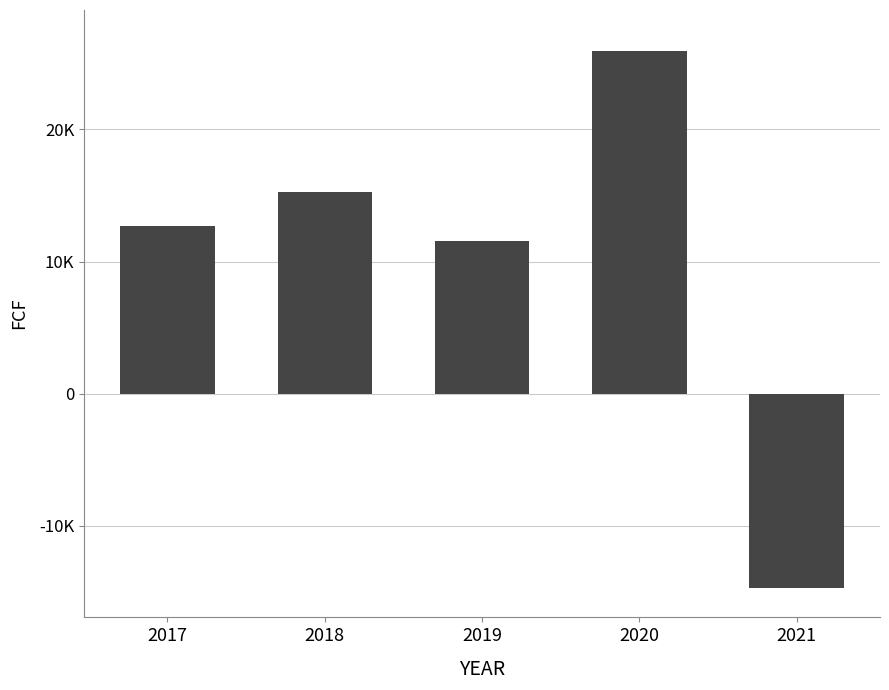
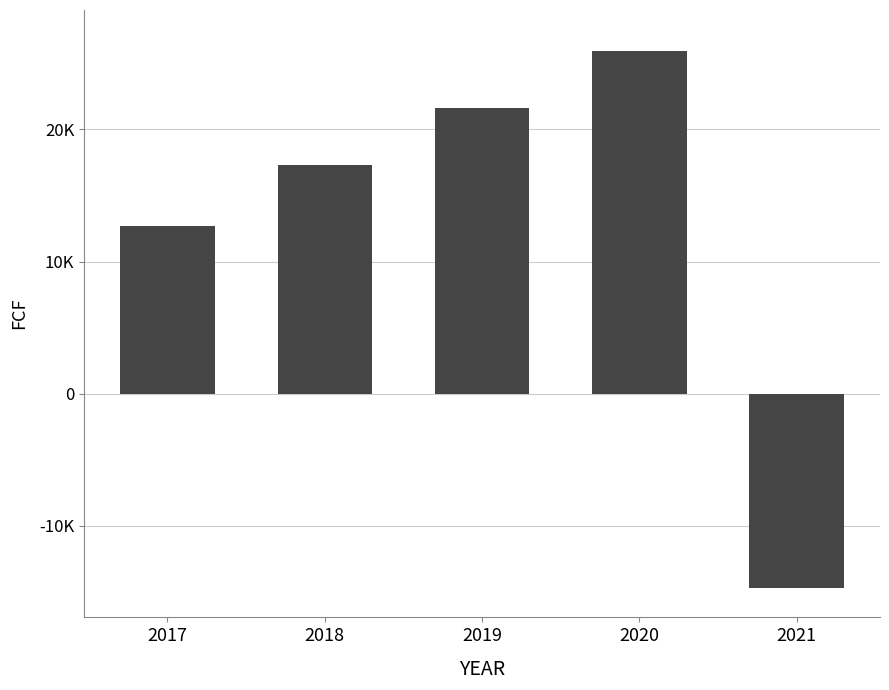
  {
    "2017": 12700,
-   "2018": 15200,
-   "2019": 11500,
+   "2018": 17300,
+   "2019": 21700,
    "2020": 25900,
    "2021": -14700
  }
